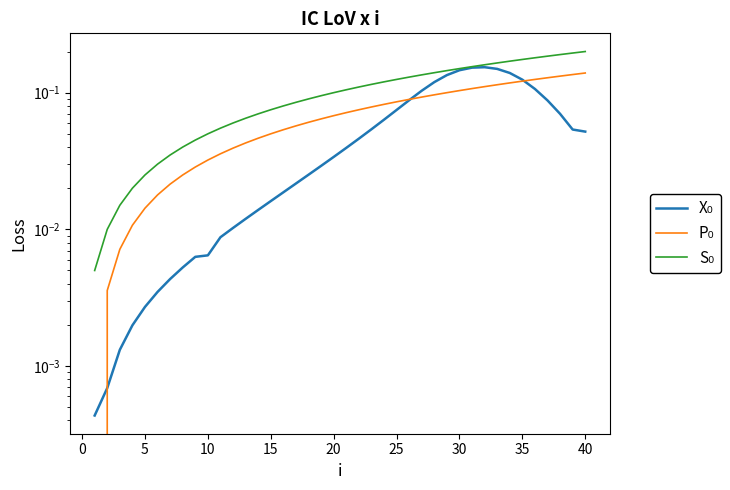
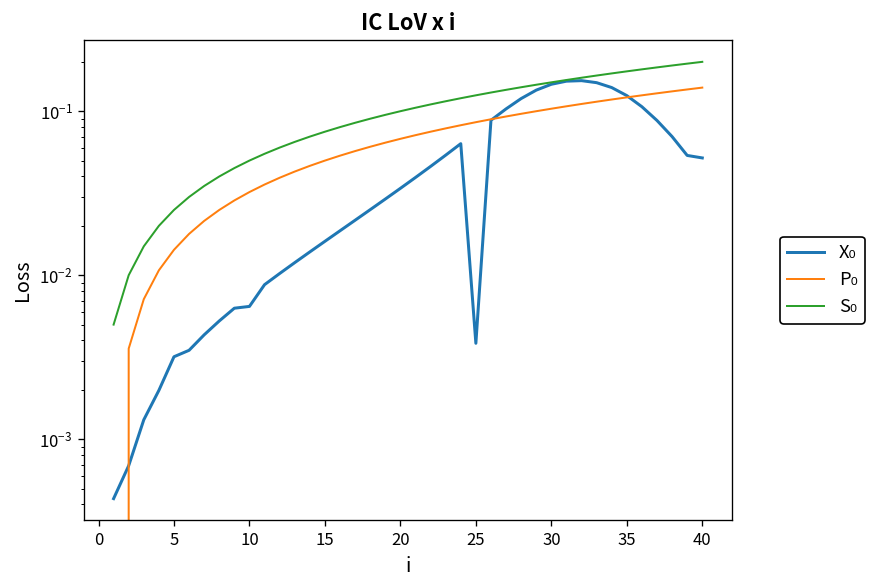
  {
    "X₀": {
-     "5": 0.0027,
+     "5": 0.0032,
      "10": 0.006,
      "15": 0.016,
      "20": 0.034,
-     "25": 0.07,
+     "25": 0.0038,
      "40": 0.052
    },
    "P₀": {
      "5": 0.014,
      "10": 0.032,
      "15": 0.050,
      "20": 0.07,
      "25": 0.09,
      "30": 0.10,
      "40": 0.14
    },
    "S₀": {
      "5": 0.025,
      "10": 0.050,
      "15": 0.08,
      "20": 0.10,
      "25": 0.13,
      "35": 0.18,
      "40": 0.20
    }
  }
